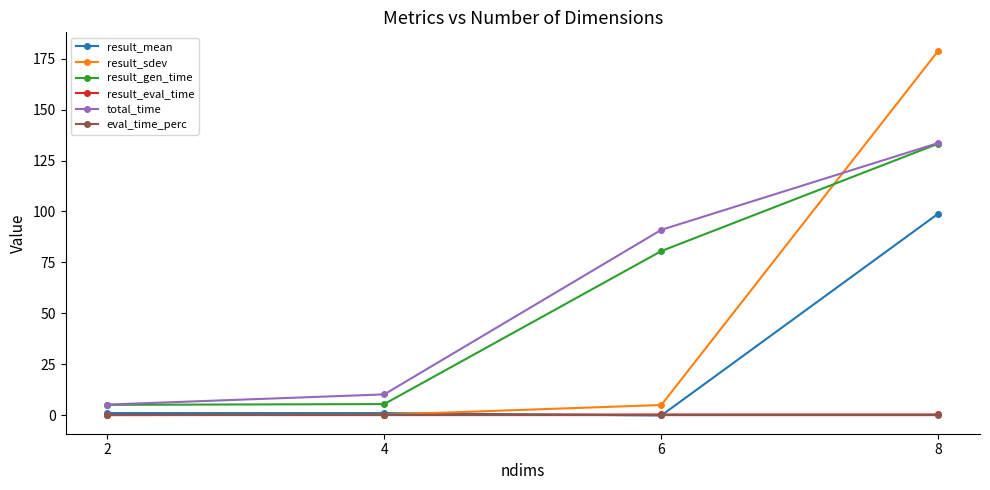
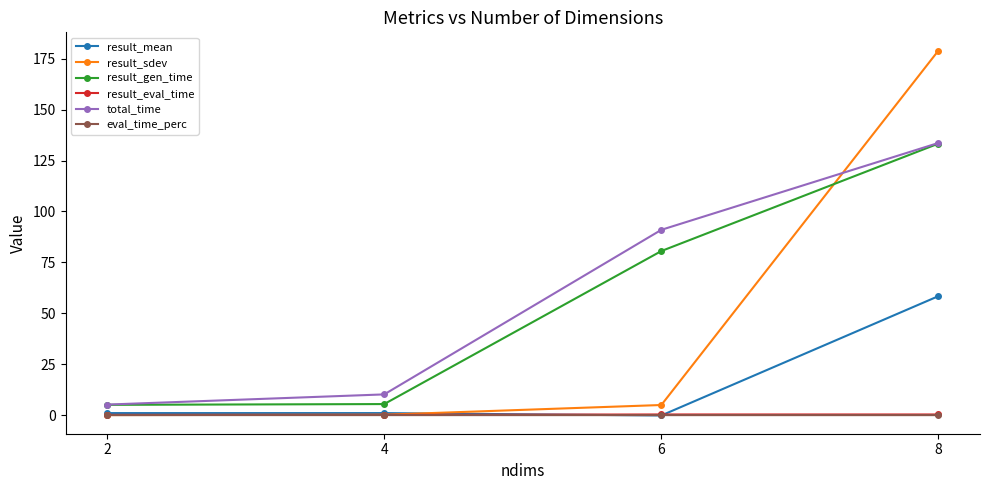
  {
    "result_mean": {
-     "8": 99
+     "8": 58
    },
    "result_sdev": {
      "6": 5,
      "8": 179
    },
    "result_gen_time": {
      "4": 5,
      "6": 81
    },
    "total_time": {
      "4": 10,
      "6": 91
    }
  }
